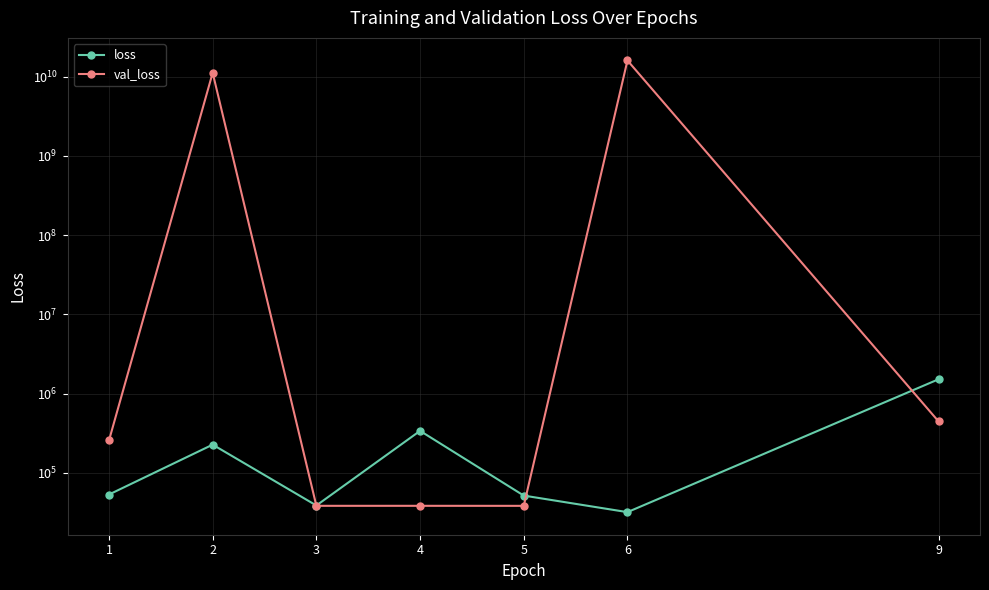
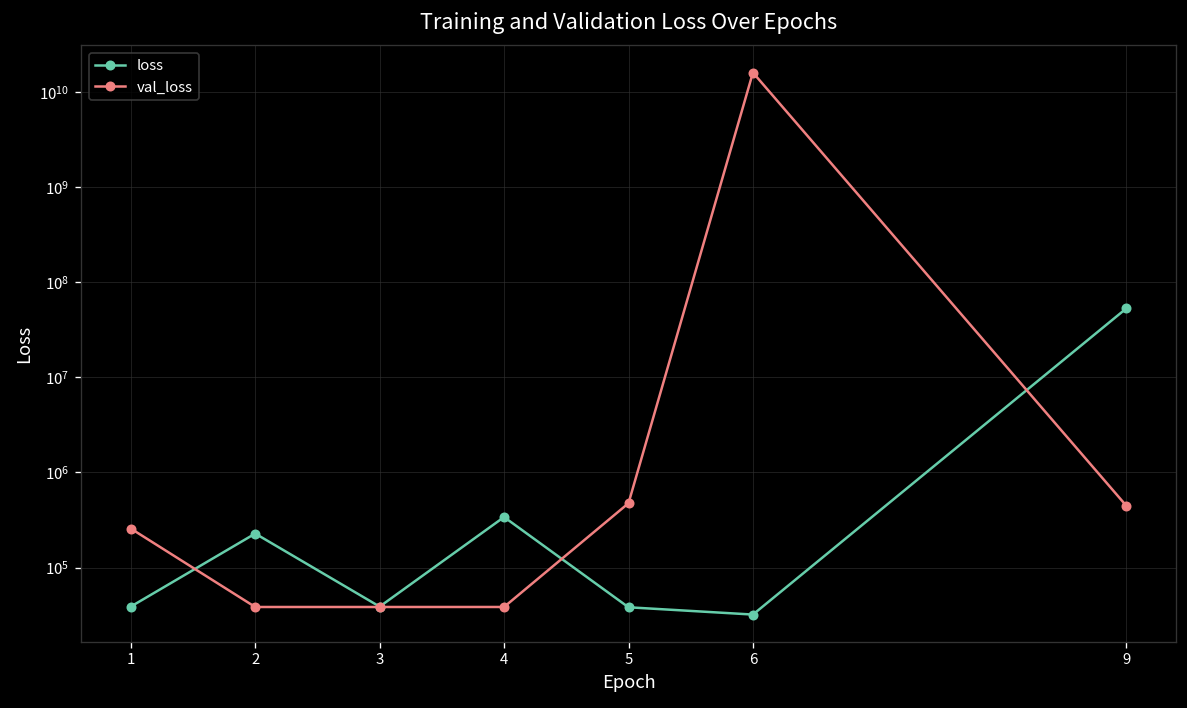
  {
    "loss": {
-     "1": 50000,
+     "1": 40000,
      "2": 230000,
      "4": 340000,
-     "5": 50000,
+     "5": 40000,
      "6": 32000,
-     "9": 1500000
+     "9": 50000000
    },
    "val_loss": {
      "1": 260000,
-     "2": 11000000000,
+     "2": 40000,
      "4": 40000,
-     "5": 40000,
+     "5": 500000,
      "6": 16000000000,
      "9": 400000
    }
  }
